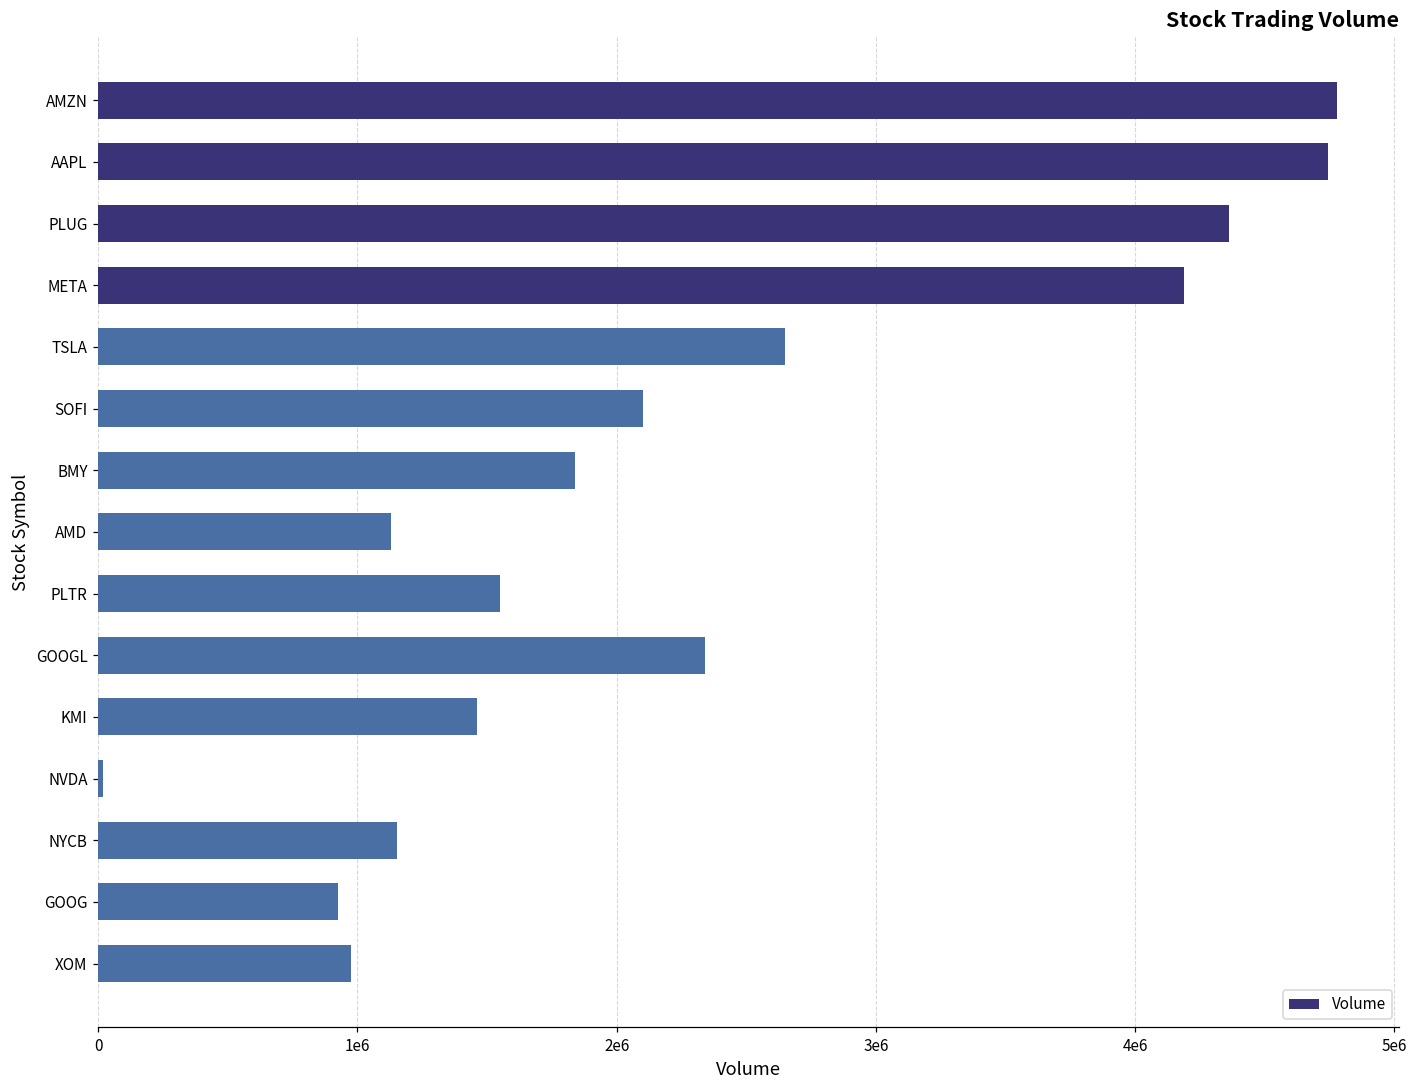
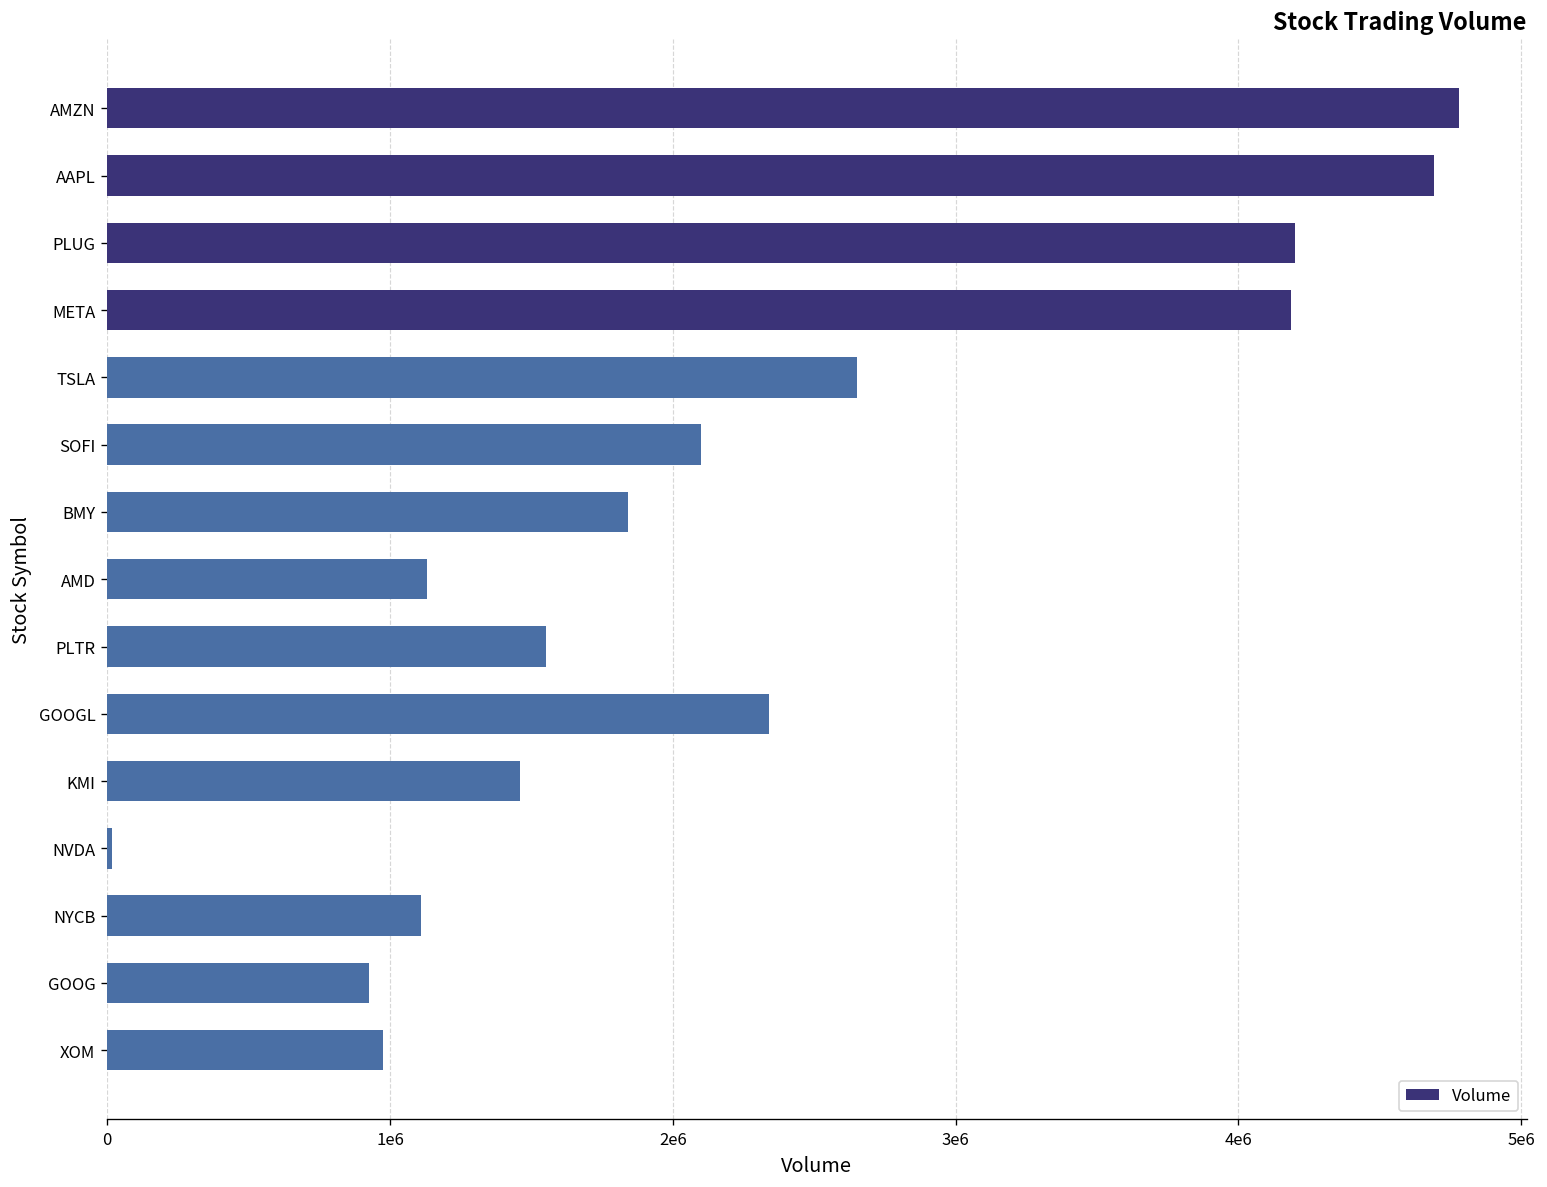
  {
    "AMZN": 4780000,
-   "AAPL": 4740000,
-   "PLUG": 4360000,
+   "AAPL": 4690000,
+   "PLUG": 4200000,
    "META": 4190000,
    "TSLA": 2650000,
    "SOFI": 2100000,
    "BMY": 1840000,
    "AMD": 1130000,
    "PLTR": 1550000,
    "GOOGL": 2340000,
    "KMI": 1460000,
    "NVDA": 20000,
-   "NYCB": 1150000,
+   "NYCB": 1110000,
    "GOOG": 930000,
    "XOM": 980000
  }
